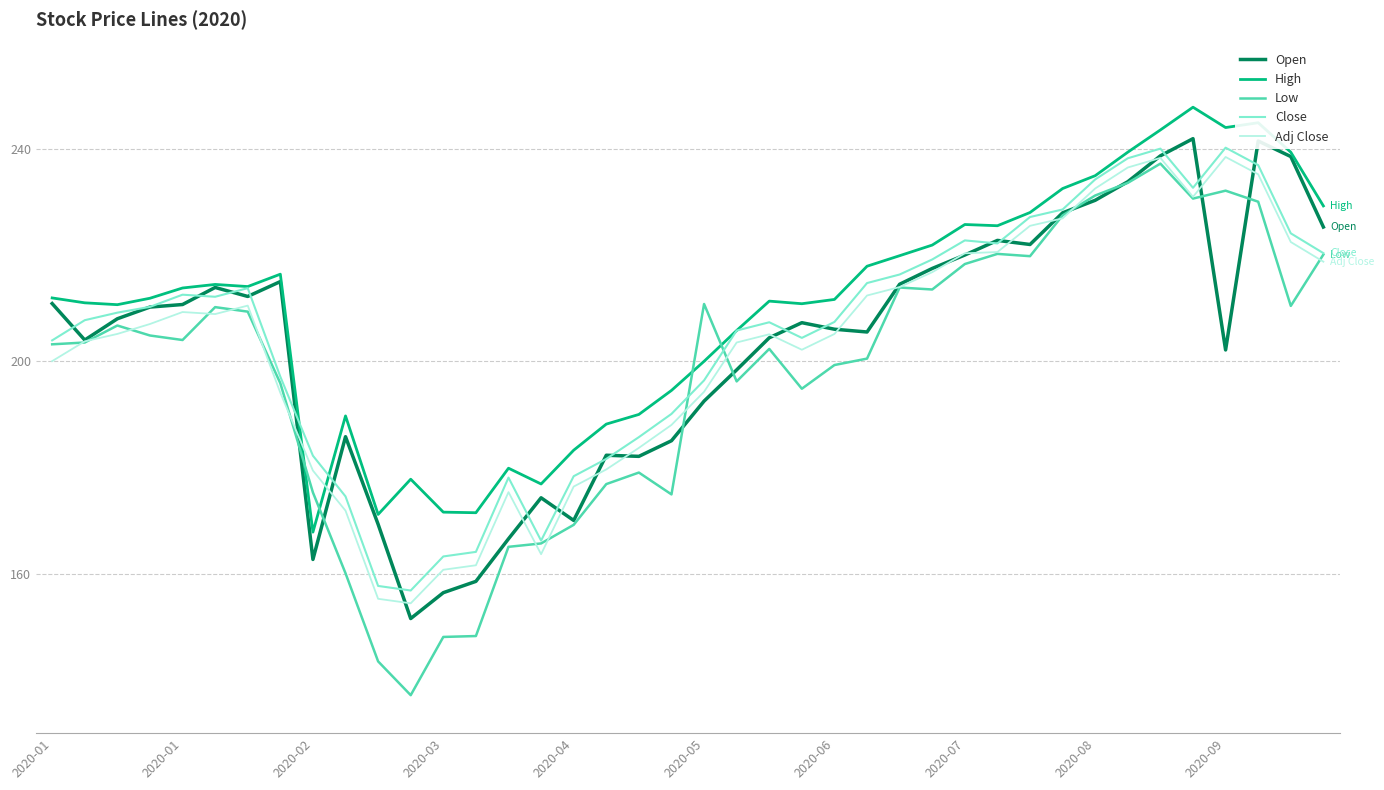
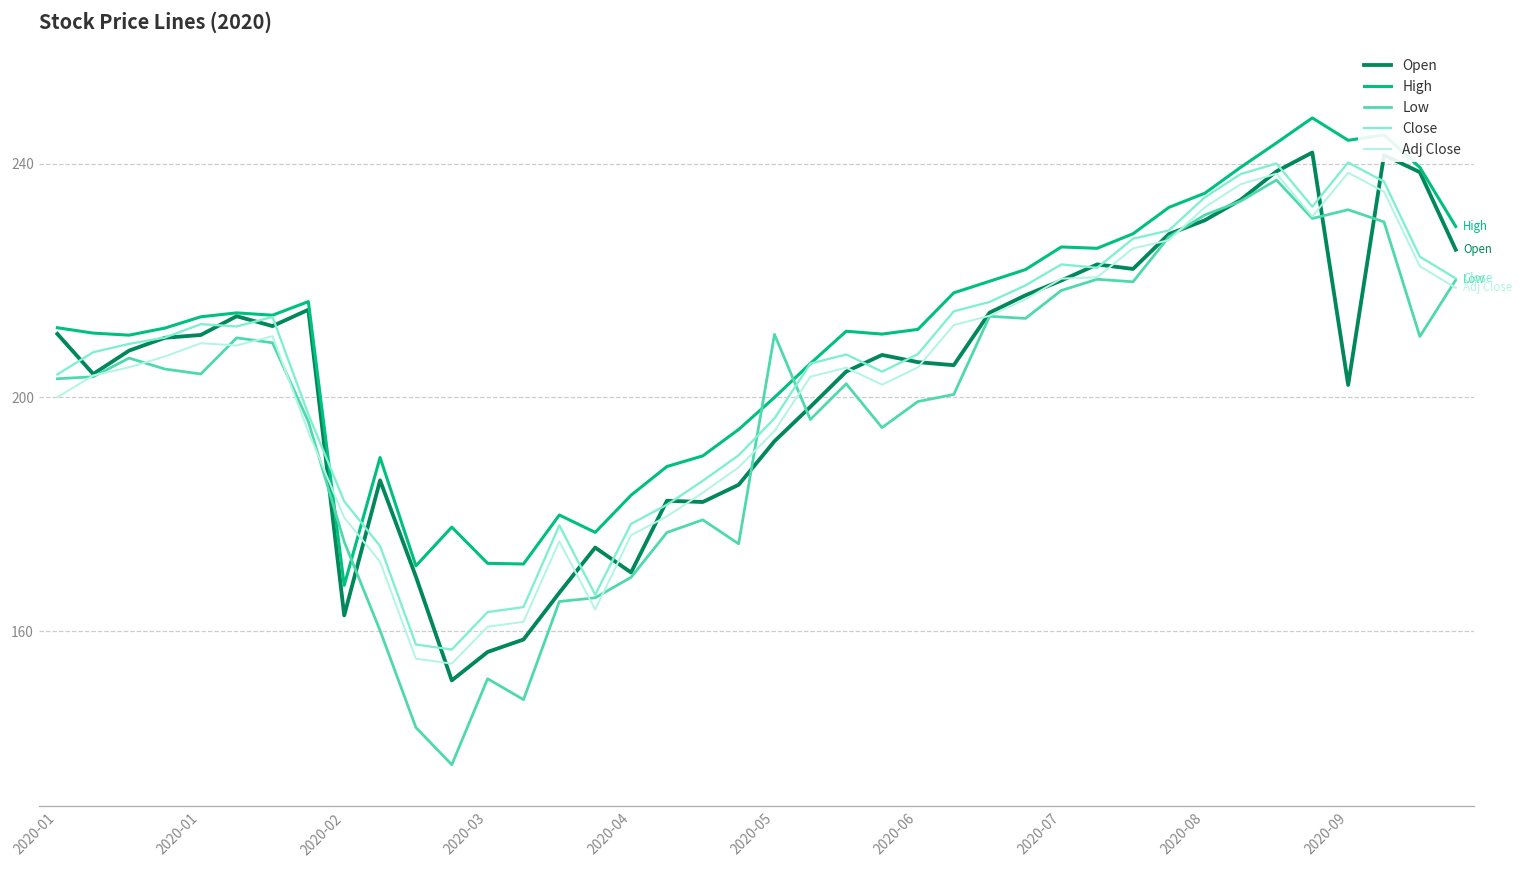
  {
    "Open": {
      "2020-02": 163,
      "2020-03": 156,
      "2020-04": 170,
      "2020-05": 193,
      "2020-06": 206,
      "2020-08": 230,
      "2020-09": 202
    },
    "High": {
      "2020-02": 168,
      "2020-03": 172,
      "2020-04": 183,
      "2020-05": 200,
      "2020-06": 212,
      "2020-07": 226,
      "2020-08": 235,
      "2020-09": 244
    },
    "Low": {
      "2020-02": 175,
-     "2020-03": 148,
+     "2020-03": 152,
      "2020-04": 169,
      "2020-05": 211,
      "2020-06": 199,
      "2020-07": 218,
      "2020-08": 231,
      "2020-09": 232
    }
  }
